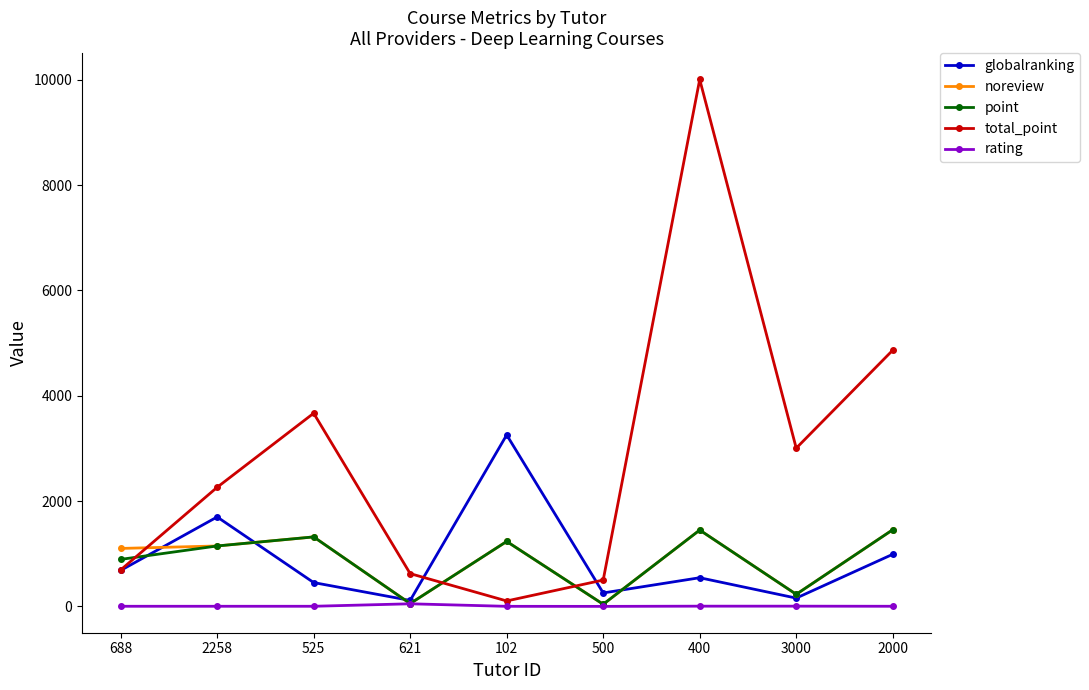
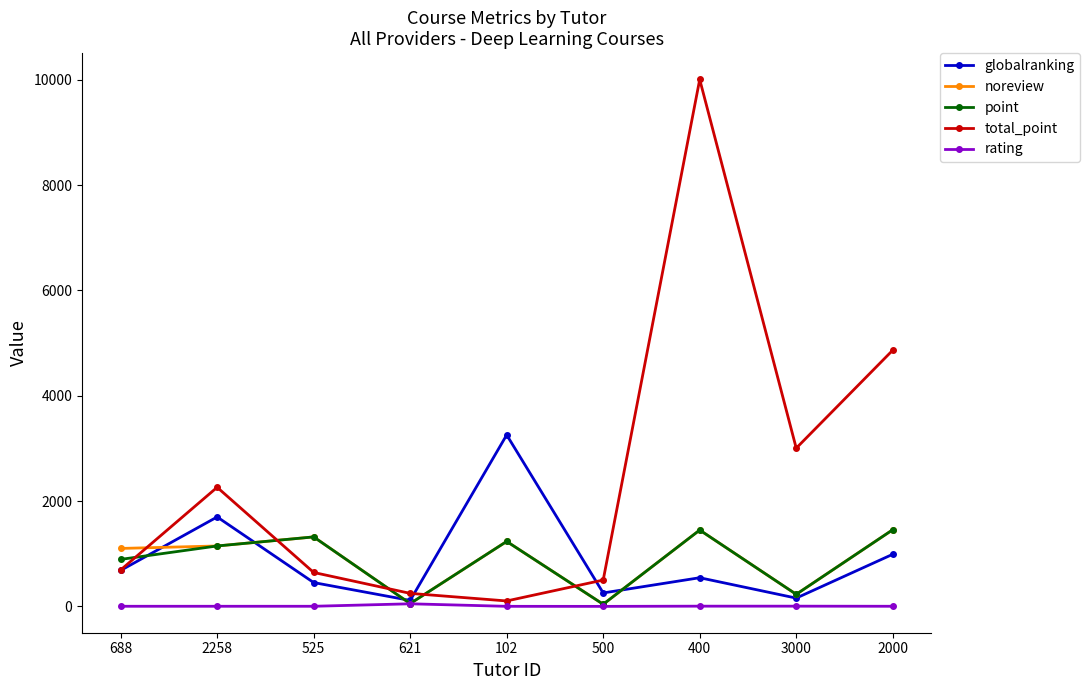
  {
    "globalranking": {
      "2258": 1700,
      "525": 500,
      "621": 100,
      "102": 3300,
      "500": 300,
      "400": 500,
      "3000": 200,
      "2000": 1000
    },
    "noreview": {
      "688": 1100
    },
    "point": {
      "688": 900
    },
    "total_point": {
      "2258": 2300,
-     "525": 3700,
-     "621": 600,
+     "525": 600,
+     "621": 200,
      "102": 100,
      "500": 500,
      "400": 10000,
      "3000": 3000,
      "2000": 4900
    },
    "rating": {
      "688": 0,
      "2258": 0,
      "525": 0,
      "102": 0,
      "400": 0,
      "3000": 0,
      "2000": 0
    }
  }
